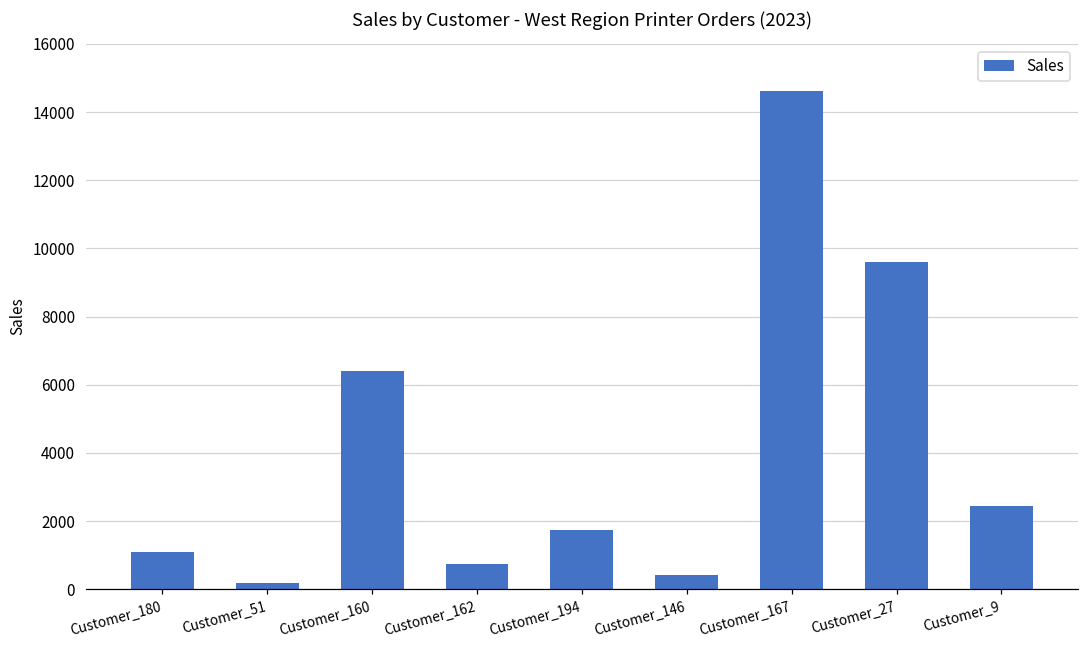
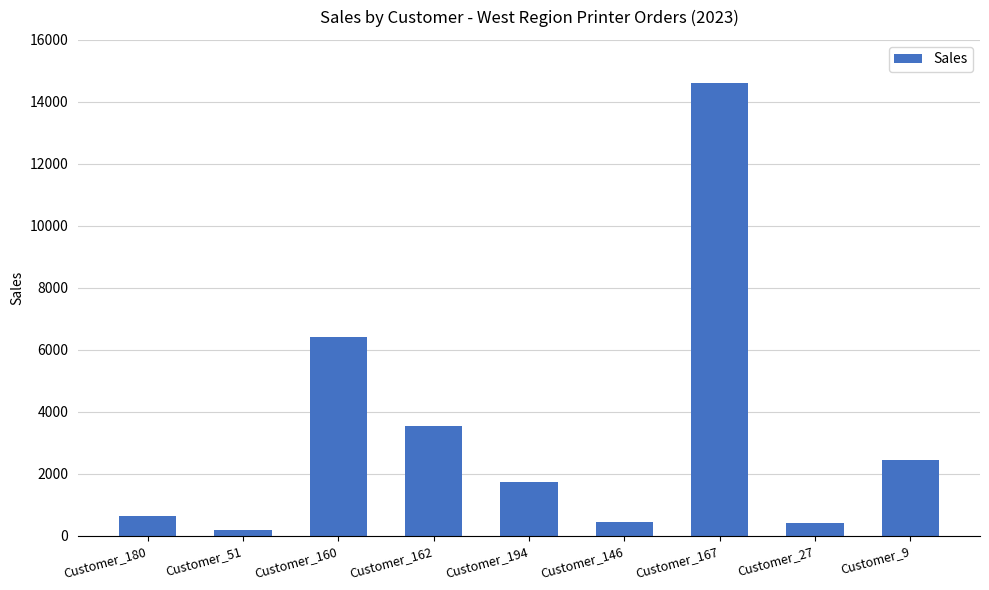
  {
-   "Customer_180": 1100,
+   "Customer_180": 600,
    "Customer_51": 200,
    "Customer_160": 6400,
-   "Customer_162": 800,
+   "Customer_162": 3500,
    "Customer_194": 1700,
    "Customer_146": 400,
    "Customer_167": 14600,
-   "Customer_27": 9600,
+   "Customer_27": 400,
    "Customer_9": 2400
  }
